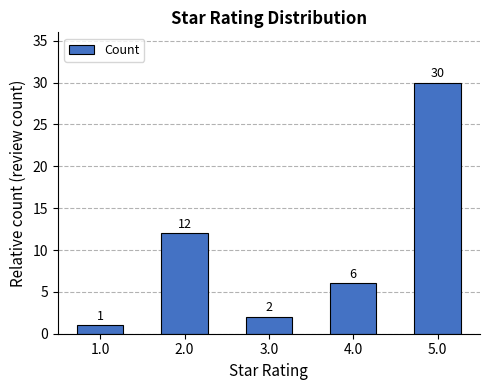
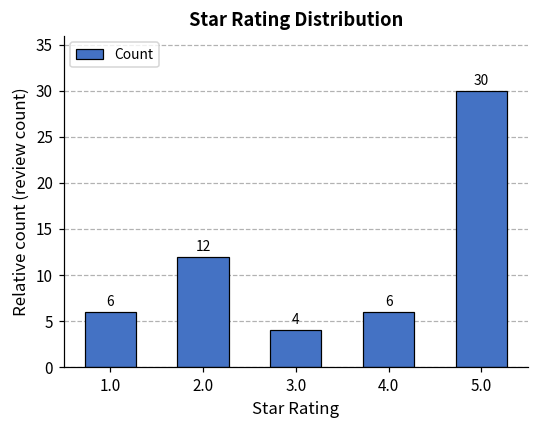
  {
-   "1.0": 1,
+   "1.0": 6,
    "2.0": 12,
-   "3.0": 2,
+   "3.0": 4,
    "4.0": 6,
    "5.0": 30
  }
